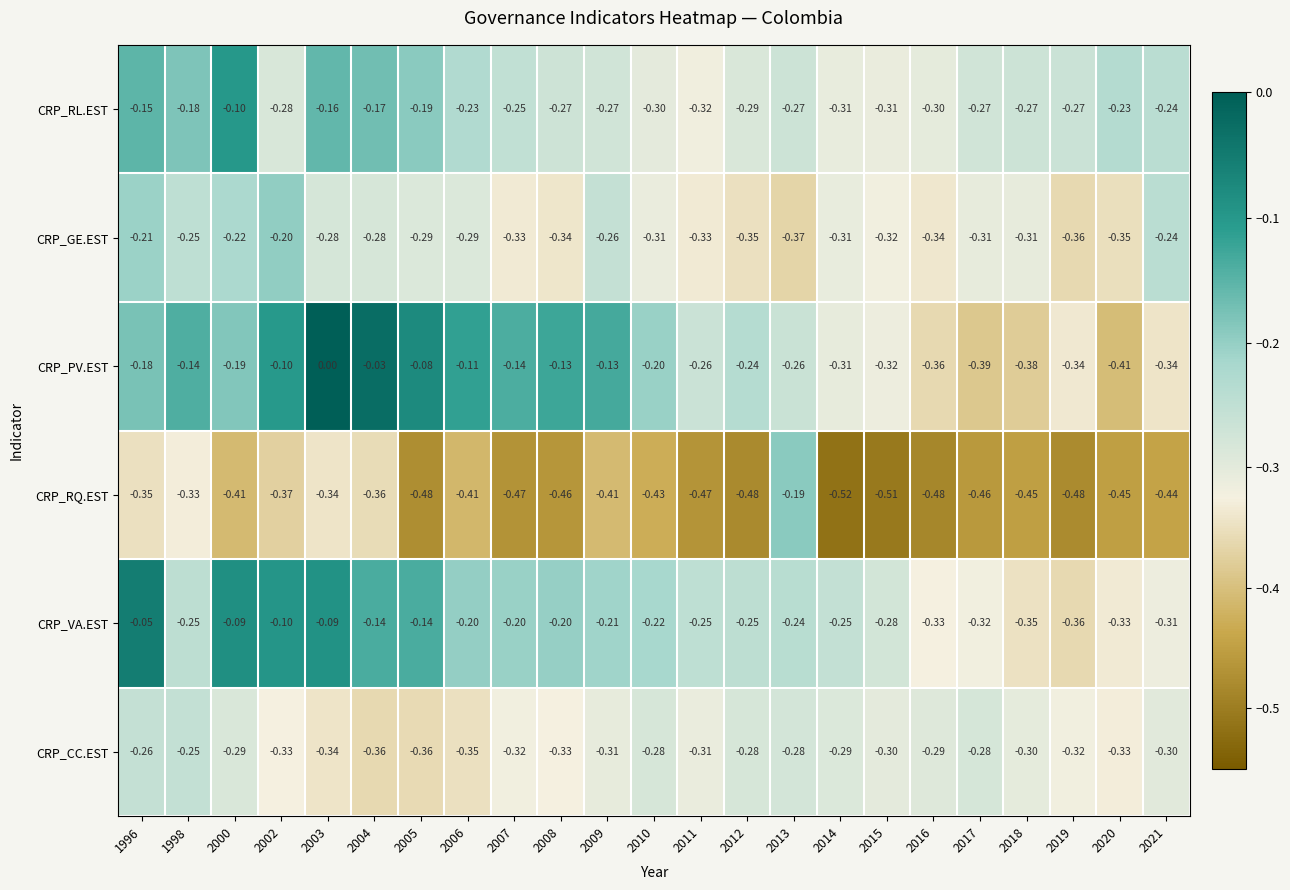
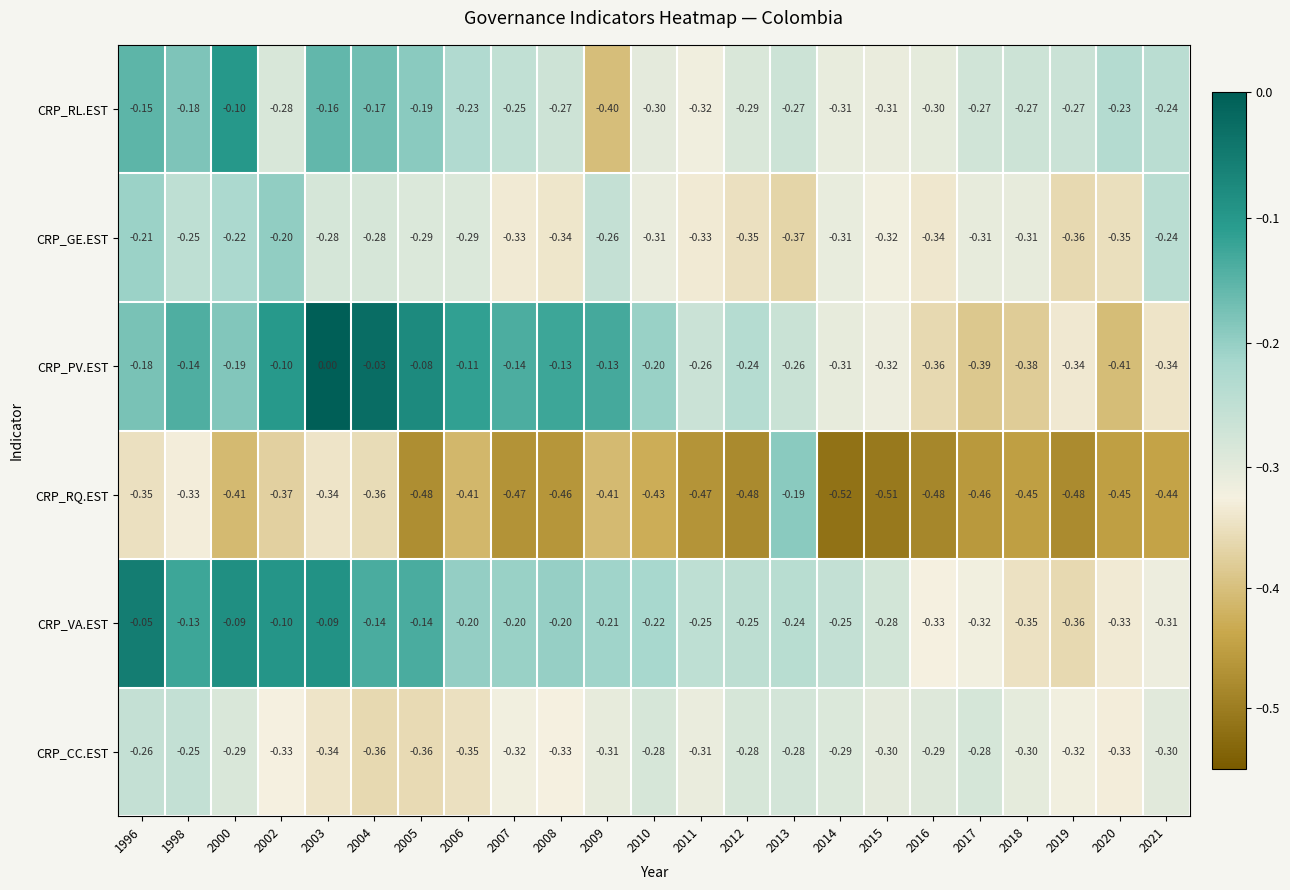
  {
    "CRP_RL.EST": {
      "1996": -0.15,
      "1998": -0.18,
      "2000": -0.10,
      "2002": -0.28,
      "2003": -0.16,
      "2004": -0.17,
      "2005": -0.19,
      "2006": -0.23,
      "2007": -0.25,
      "2008": -0.27,
-     "2009": -0.27,
+     "2009": -0.40,
      "2010": -0.30,
      "2011": -0.32,
      "2012": -0.29,
      "2013": -0.27,
      "2014": -0.31,
      "2015": -0.31,
      "2016": -0.30,
      "2017": -0.27,
      "2018": -0.27,
      "2019": -0.27,
      "2020": -0.23,
      "2021": -0.24
    },
    "CRP_GE.EST": {
      "1996": -0.21,
      "1998": -0.25,
      "2000": -0.22,
      "2002": -0.20,
      "2003": -0.28,
      "2004": -0.28,
      "2005": -0.29,
      "2006": -0.29,
      "2007": -0.33,
      "2008": -0.34,
      "2009": -0.26,
      "2010": -0.31,
      "2011": -0.33,
      "2012": -0.35,
      "2013": -0.37,
      "2014": -0.31,
      "2015": -0.32,
      "2016": -0.34,
      "2017": -0.31,
      "2018": -0.31,
      "2019": -0.36,
      "2020": -0.35,
      "2021": -0.24
    },
    "CRP_PV.EST": {
      "1996": -0.18,
      "1998": -0.14,
      "2000": -0.19,
      "2002": -0.10,
      "2003": 0.00,
      "2004": -0.03,
      "2005": -0.08,
      "2006": -0.11,
      "2007": -0.14,
      "2008": -0.13,
      "2009": -0.13,
      "2010": -0.20,
      "2011": -0.26,
      "2012": -0.24,
      "2013": -0.26,
      "2014": -0.31,
      "2015": -0.32,
      "2016": -0.36,
      "2017": -0.39,
      "2018": -0.38,
      "2019": -0.34,
      "2020": -0.41,
      "2021": -0.34
    },
    "CRP_RQ.EST": {
      "1996": -0.35,
      "1998": -0.33,
      "2000": -0.41,
      "2002": -0.37,
      "2003": -0.34,
      "2004": -0.36,
      "2005": -0.48,
      "2006": -0.41,
      "2007": -0.47,
      "2008": -0.46,
      "2009": -0.41,
      "2010": -0.43,
      "2011": -0.47,
      "2012": -0.48,
      "2013": -0.19,
      "2014": -0.52,
      "2015": -0.51,
      "2016": -0.48,
      "2017": -0.46,
      "2018": -0.45,
      "2019": -0.48,
      "2020": -0.45,
      "2021": -0.44
    },
    "CRP_VA.EST": {
      "1996": -0.05,
-     "1998": -0.25,
+     "1998": -0.13,
      "2000": -0.09,
      "2002": -0.10,
      "2003": -0.09,
      "2004": -0.14,
      "2005": -0.14,
      "2006": -0.20,
      "2007": -0.20,
      "2008": -0.20,
      "2009": -0.21,
      "2010": -0.22,
      "2011": -0.25,
      "2012": -0.25,
      "2013": -0.24,
      "2014": -0.25,
      "2015": -0.28,
      "2016": -0.33,
      "2017": -0.32,
      "2018": -0.35,
      "2019": -0.36,
      "2020": -0.33,
      "2021": -0.31
    },
    "CRP_CC.EST": {
      "1996": -0.26,
      "1998": -0.25,
      "2000": -0.29,
      "2002": -0.33,
      "2003": -0.34,
      "2004": -0.36,
      "2005": -0.36,
      "2006": -0.35,
      "2007": -0.32,
      "2008": -0.33,
      "2009": -0.31,
      "2010": -0.28,
      "2011": -0.31,
      "2012": -0.28,
      "2013": -0.28,
      "2014": -0.29,
      "2015": -0.30,
      "2016": -0.29,
      "2017": -0.28,
      "2018": -0.30,
      "2019": -0.32,
      "2020": -0.33,
      "2021": -0.30
    }
  }
